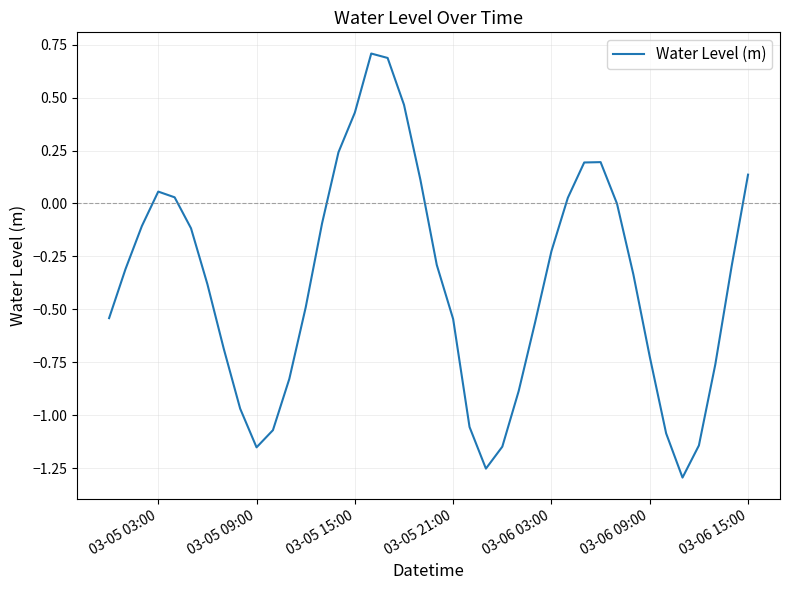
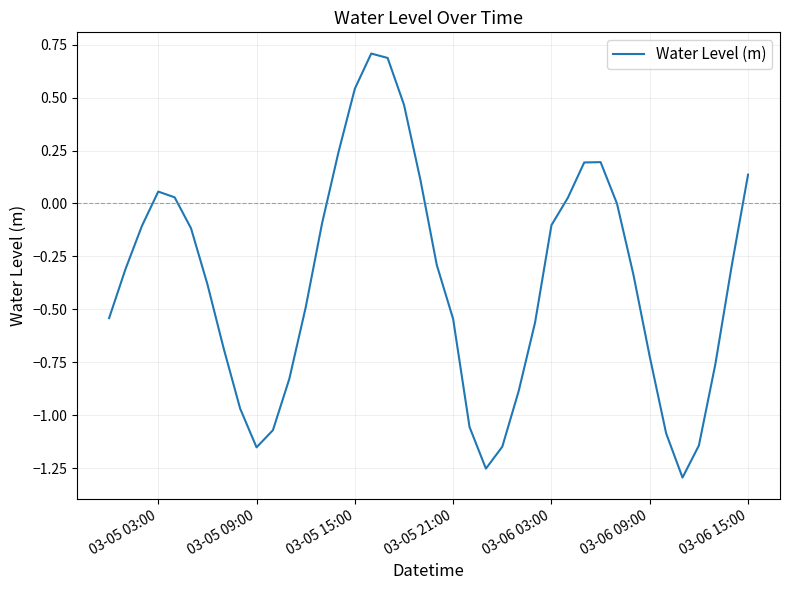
  {
    "03-05 03:00": 0.06,
    "03-05 09:00": -1.15,
-   "03-05 15:00": 0.43,
+   "03-05 15:00": 0.54,
    "03-05 21:00": -0.55,
-   "03-06 03:00": -0.23,
+   "03-06 03:00": -0.10,
    "03-06 09:00": -0.72,
    "03-06 15:00": 0.14
  }
